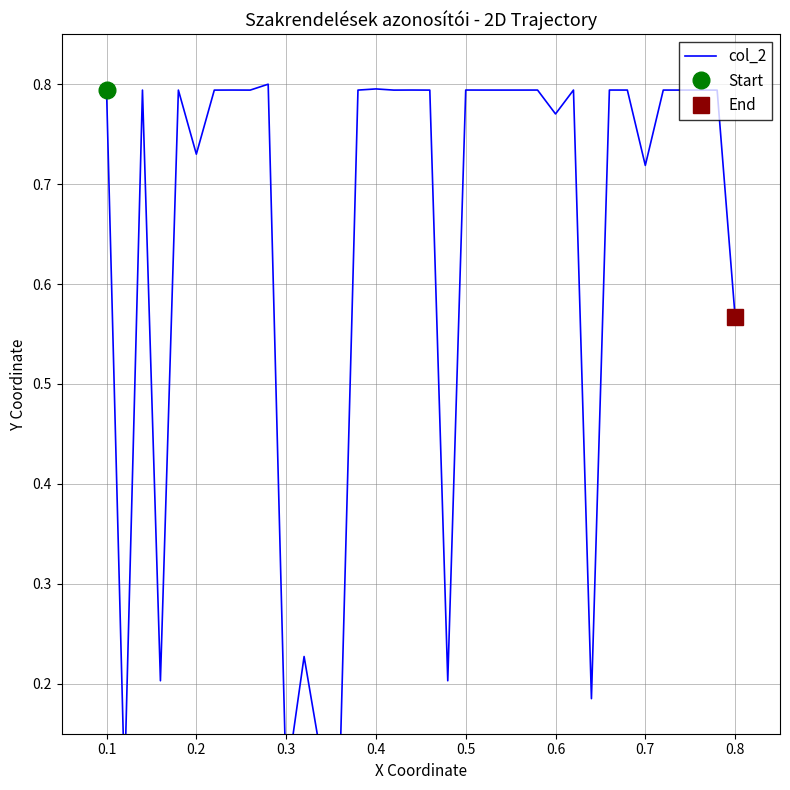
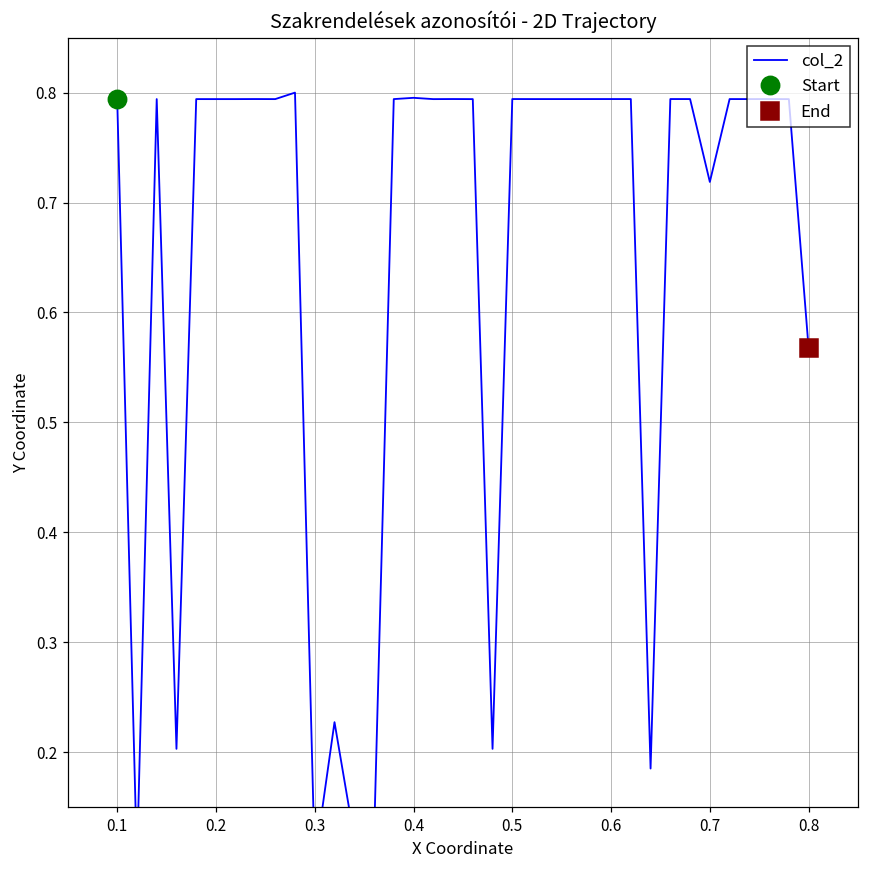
  {
    "col_2": {
-     "0.2": 0.73,
+     "0.2": 0.79,
      "0.4": 0.80,
      "0.5": 0.79,
-     "0.6": 0.77,
+     "0.6": 0.79,
      "0.7": 0.72
    }
  }
